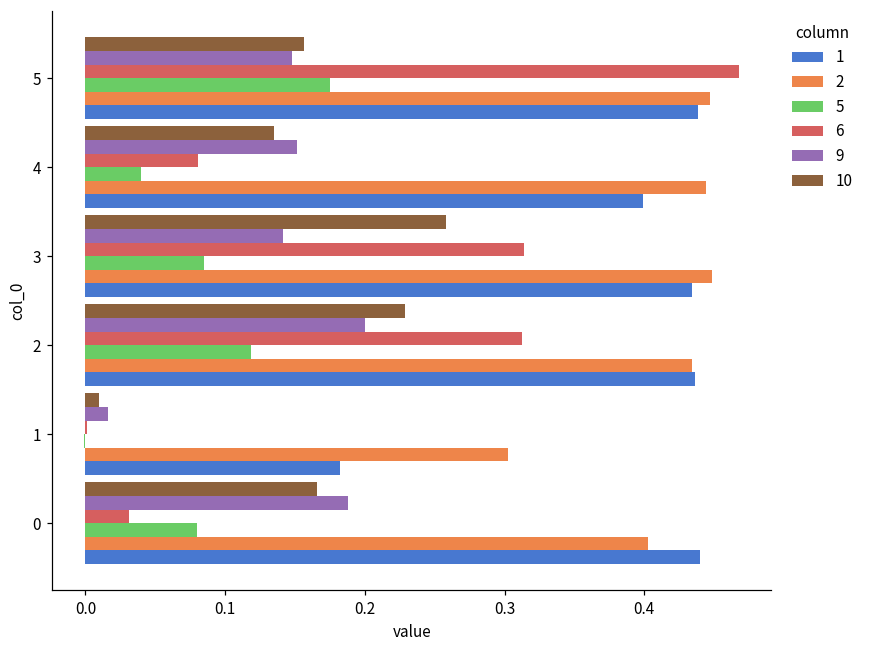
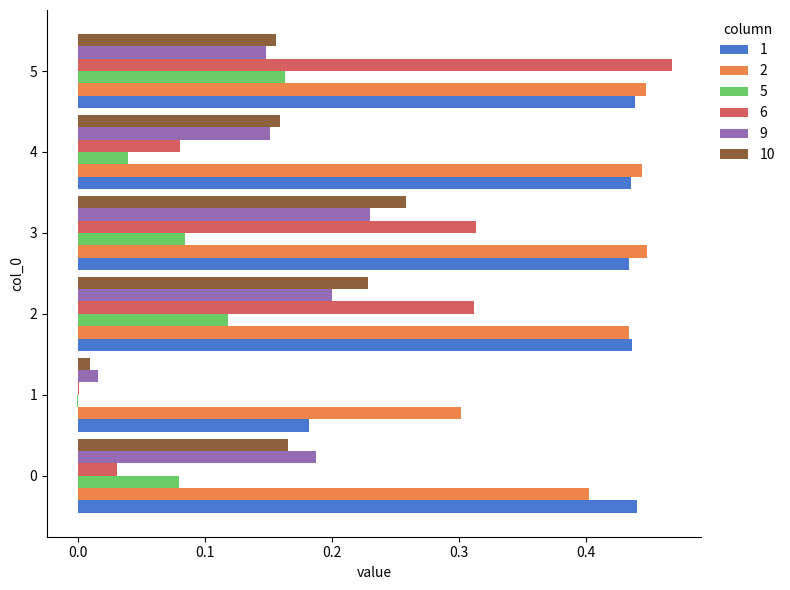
  {
    "1": {
      "5": 0.438,
-     "4": 0.399,
+     "4": 0.436,
      "3": 0.434,
      "2": 0.437,
      "1": 0.182,
      "0": 0.440
    },
    "5": {
-     "5": 0.175,
+     "5": 0.163,
      "4": 0.040,
      "3": 0.085,
      "2": 0.119,
      "0": 0.080
    },
    "9": {
      "5": 0.148,
      "4": 0.151,
-     "3": 0.142,
+     "3": 0.230,
      "2": 0.200,
      "1": 0.016,
      "0": 0.188
    },
    "10": {
      "5": 0.156,
-     "4": 0.135,
+     "4": 0.159,
      "3": 0.258,
      "2": 0.228,
      "1": 0.010,
      "0": 0.166
    }
  }
